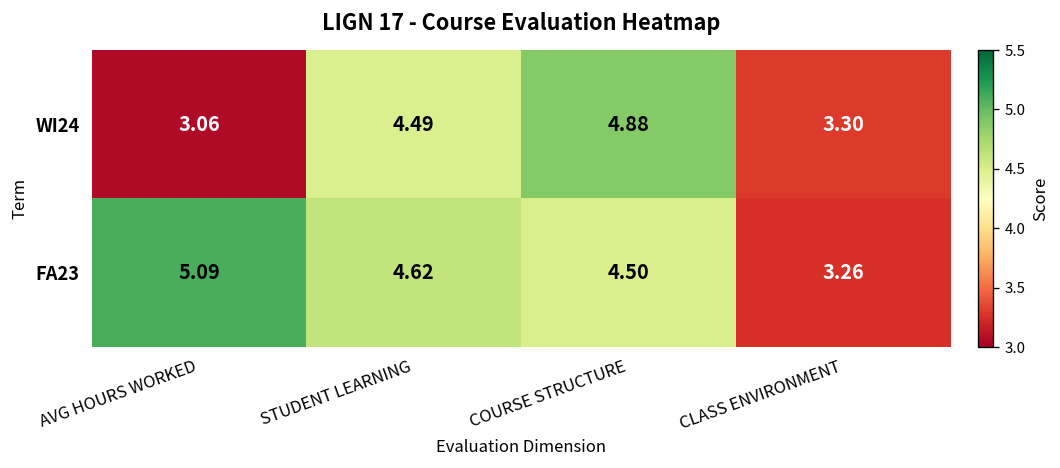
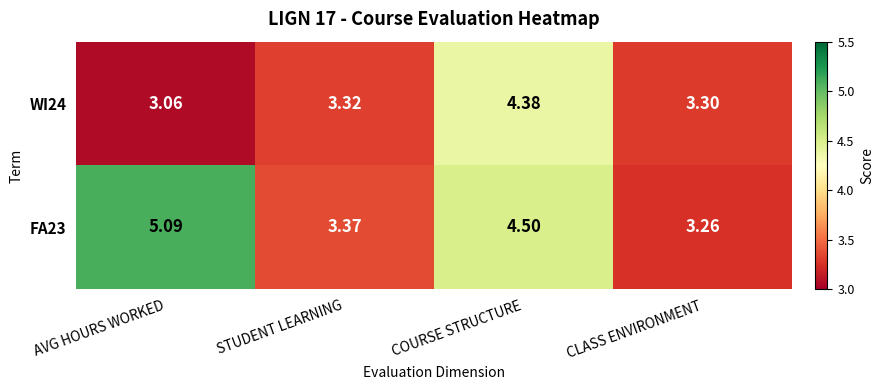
  {
    "WI24": {
      "AVG HOURS WORKED": 3.06,
-     "STUDENT LEARNING": 4.49,
-     "COURSE STRUCTURE": 4.88,
+     "STUDENT LEARNING": 3.32,
+     "COURSE STRUCTURE": 4.38,
      "CLASS ENVIRONMENT": 3.30
    },
    "FA23": {
      "AVG HOURS WORKED": 5.09,
-     "STUDENT LEARNING": 4.62,
+     "STUDENT LEARNING": 3.37,
      "COURSE STRUCTURE": 4.50,
      "CLASS ENVIRONMENT": 3.26
    }
  }
